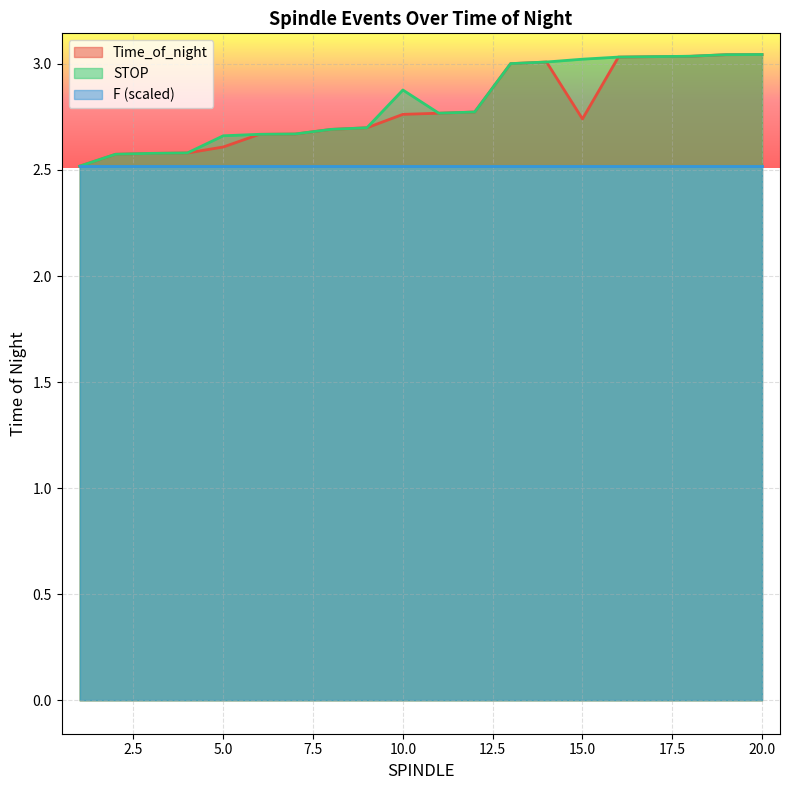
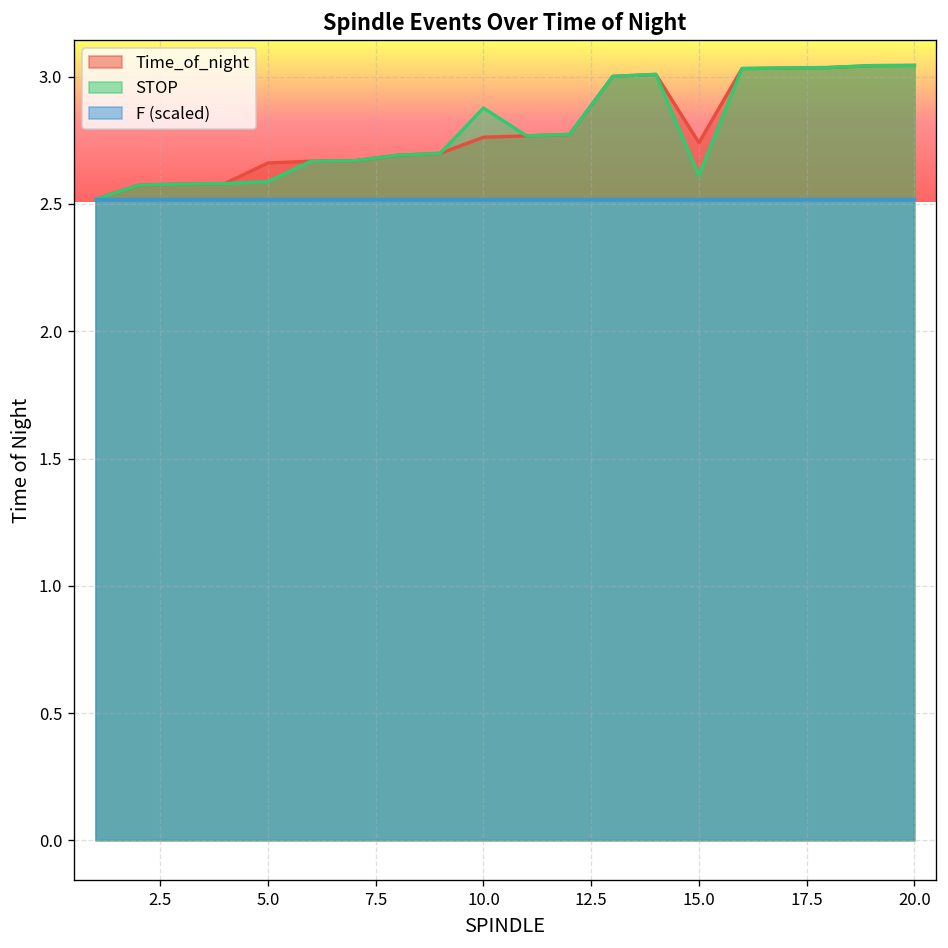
  {
    "Time_of_night": {
-     "5.0": 2.61,
+     "5.0": 2.66,
      "10.0": 2.76,
      "15.0": 2.74
    },
    "STOP": {
-     "5.0": 2.66,
+     "5.0": 2.59,
      "10.0": 2.88,
-     "15.0": 3.02
+     "15.0": 2.61
    },
    "F (scaled)": {
      "5.0": 2.52,
      "10.0": 2.52,
      "15.0": 2.52,
      "20.0": 2.52
    }
  }
